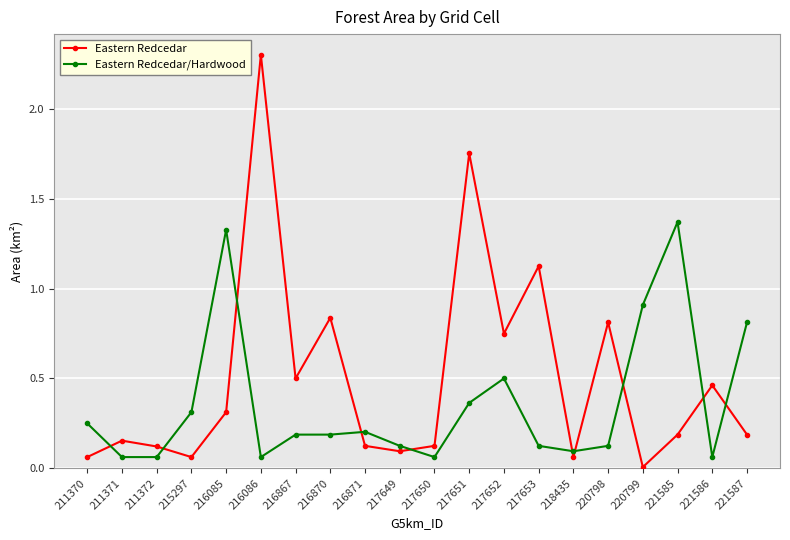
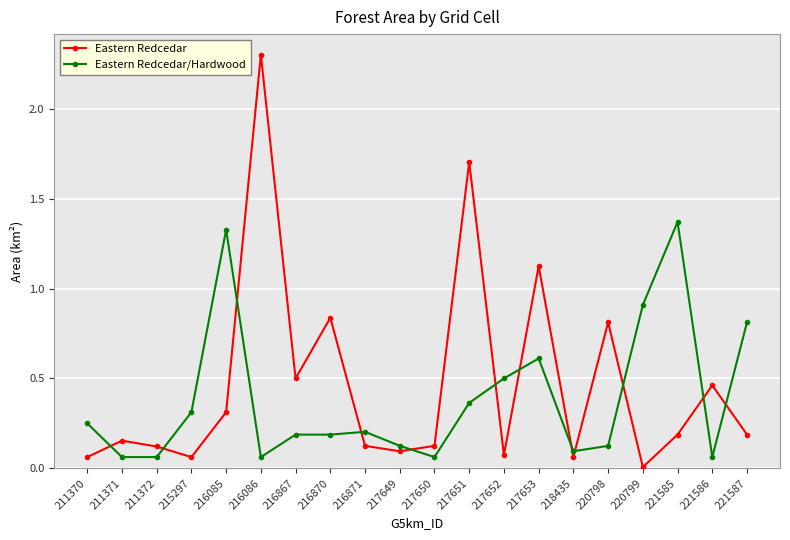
  {
    "Eastern Redcedar": {
      "211370": 0.06,
      "211371": 0.15,
      "211372": 0.12,
      "215297": 0.06,
      "216085": 0.31,
      "216086": 2.30,
      "216867": 0.50,
      "216870": 0.84,
      "216871": 0.13,
      "217649": 0.09,
      "217650": 0.12,
-     "217651": 1.75,
-     "217652": 0.75,
+     "217651": 1.70,
+     "217652": 0.07,
      "217653": 1.13,
      "218435": 0.06,
      "220798": 0.81,
      "220799": 0.01,
      "221585": 0.19,
      "221586": 0.46,
      "221587": 0.19
    },
    "Eastern Redcedar/Hardwood": {
      "211370": 0.25,
      "211371": 0.06,
      "211372": 0.06,
      "215297": 0.31,
      "216085": 1.33,
      "216086": 0.06,
      "216867": 0.19,
      "216870": 0.19,
      "216871": 0.20,
      "217649": 0.13,
      "217650": 0.06,
      "217651": 0.36,
      "217652": 0.50,
-     "217653": 0.13,
+     "217653": 0.61,
      "218435": 0.09,
      "220798": 0.12,
      "220799": 0.91,
      "221585": 1.37,
      "221586": 0.06,
      "221587": 0.81
    }
  }
